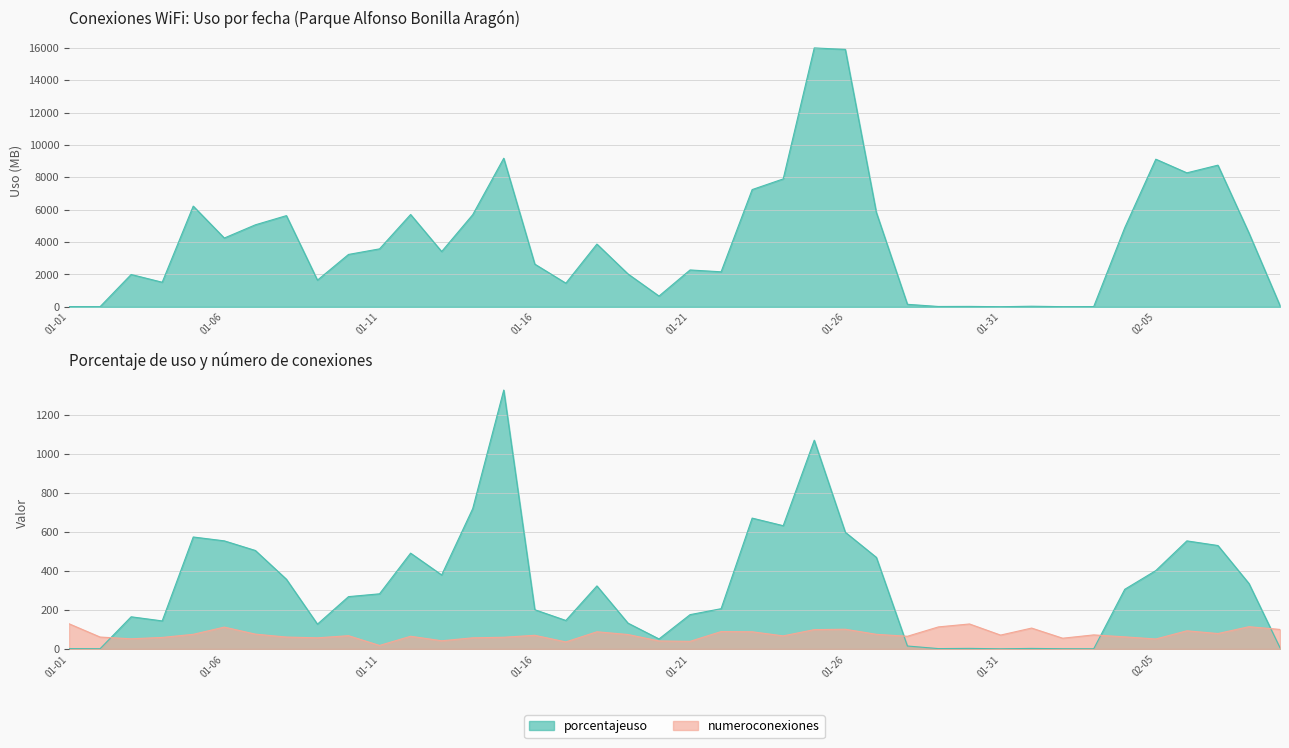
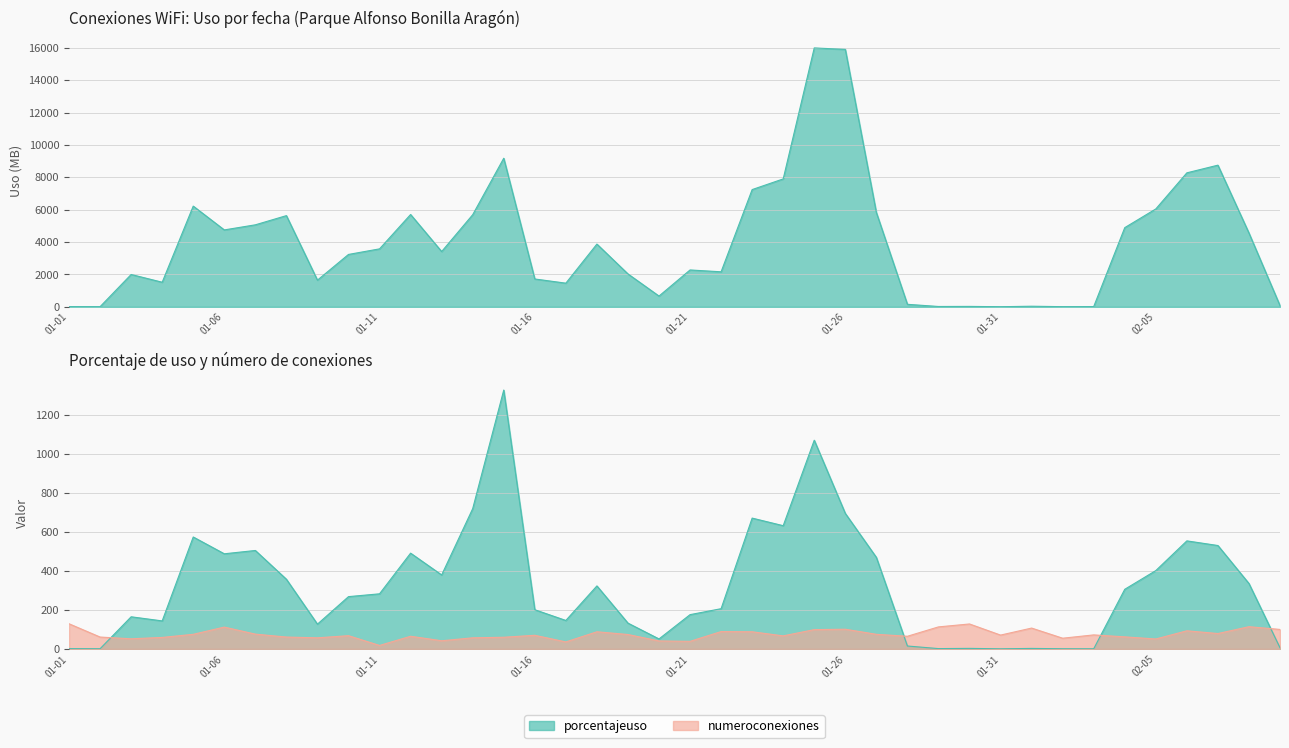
  {
    "Conexiones WiFi: Uso por fecha (Parque Alfonso Bonilla Aragón)": {
      "01-01": 0,
-     "01-06": 4200,
+     "01-06": 4700,
      "01-11": 3600,
-     "01-16": 2600,
+     "01-16": 1700,
      "01-21": 2300,
      "01-26": 15900,
      "01-31": 0,
-     "02-05": 9100
+     "02-05": 6000
    },
    "Porcentaje de uso y número de conexiones": {
      "porcentajeuso": {
        "01-01": 0,
-       "01-06": 550,
+       "01-06": 490,
        "01-11": 280,
        "01-16": 200,
        "01-21": 180,
-       "01-26": 600,
+       "01-26": 690,
        "01-31": 0,
        "02-05": 400
      },
      "numeroconexiones": {
        "01-01": 130,
        "01-06": 110,
        "01-11": 20,
        "01-16": 70,
        "01-21": 40,
        "01-26": 100,
        "01-31": 70,
        "02-05": 50
      }
    }
  }
